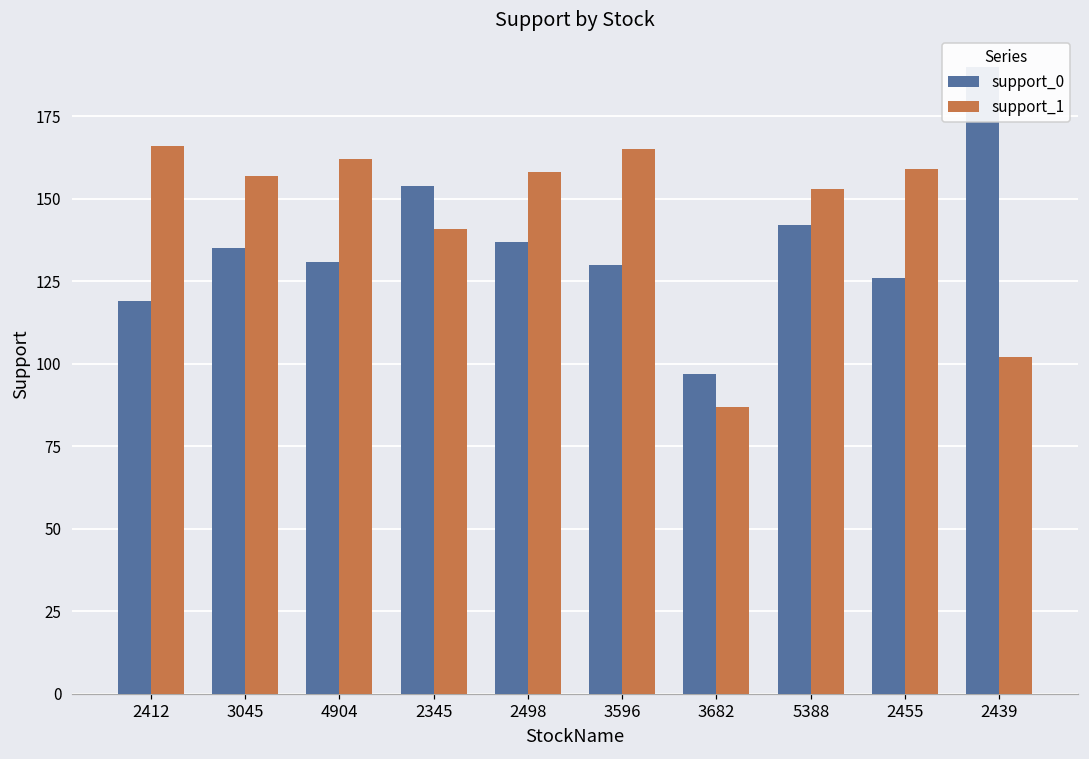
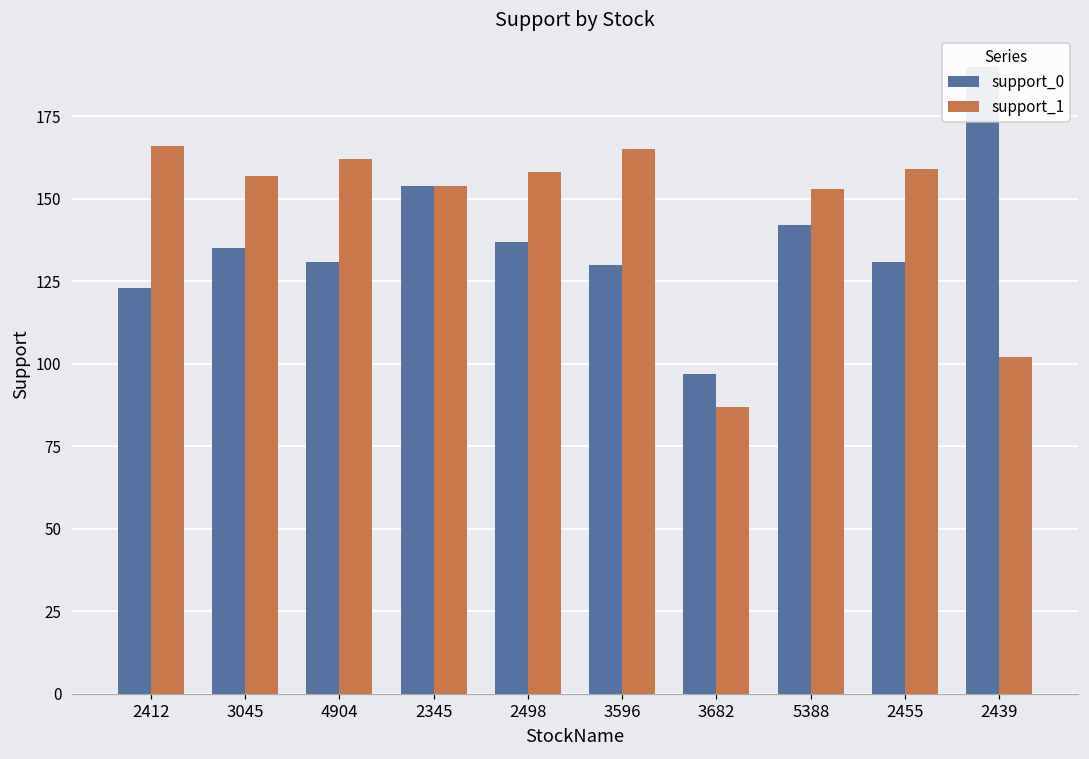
  {
    "support_0": {
-     "2412": 119,
+     "2412": 123,
      "3045": 135,
      "4904": 131,
      "2345": 154,
      "2498": 137,
      "3596": 130,
      "3682": 97,
      "5388": 142,
-     "2455": 126
+     "2455": 131
    },
    "support_1": {
      "2412": 166,
      "3045": 157,
      "4904": 162,
-     "2345": 141,
+     "2345": 154,
      "2498": 158,
      "3596": 165,
      "3682": 87,
      "5388": 153,
      "2455": 159,
      "2439": 102
    }
  }
